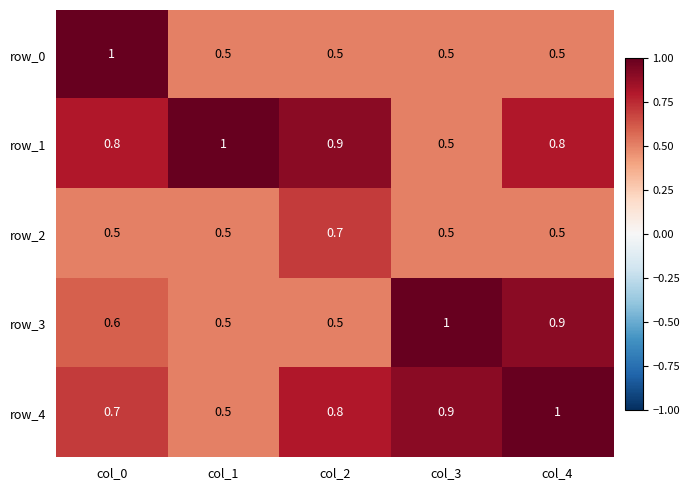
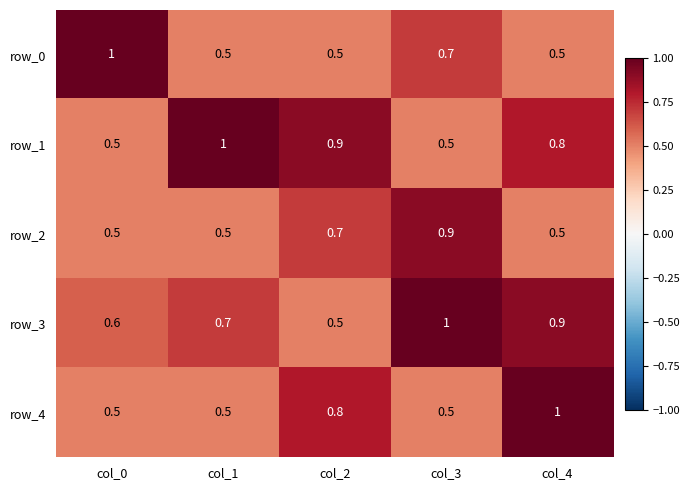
  {
    "row_0": {
      "col_0": 1,
      "col_1": 0.5,
      "col_2": 0.5,
-     "col_3": 0.5,
+     "col_3": 0.7,
      "col_4": 0.5
    },
    "row_1": {
-     "col_0": 0.8,
+     "col_0": 0.5,
      "col_1": 1,
      "col_2": 0.9,
      "col_3": 0.5,
      "col_4": 0.8
    },
    "row_2": {
      "col_0": 0.5,
      "col_1": 0.5,
      "col_2": 0.7,
-     "col_3": 0.5,
+     "col_3": 0.9,
      "col_4": 0.5
    },
    "row_3": {
      "col_0": 0.6,
-     "col_1": 0.5,
+     "col_1": 0.7,
      "col_2": 0.5,
      "col_3": 1,
      "col_4": 0.9
    },
    "row_4": {
-     "col_0": 0.7,
+     "col_0": 0.5,
      "col_1": 0.5,
      "col_2": 0.8,
-     "col_3": 0.9,
+     "col_3": 0.5,
      "col_4": 1
    }
  }
